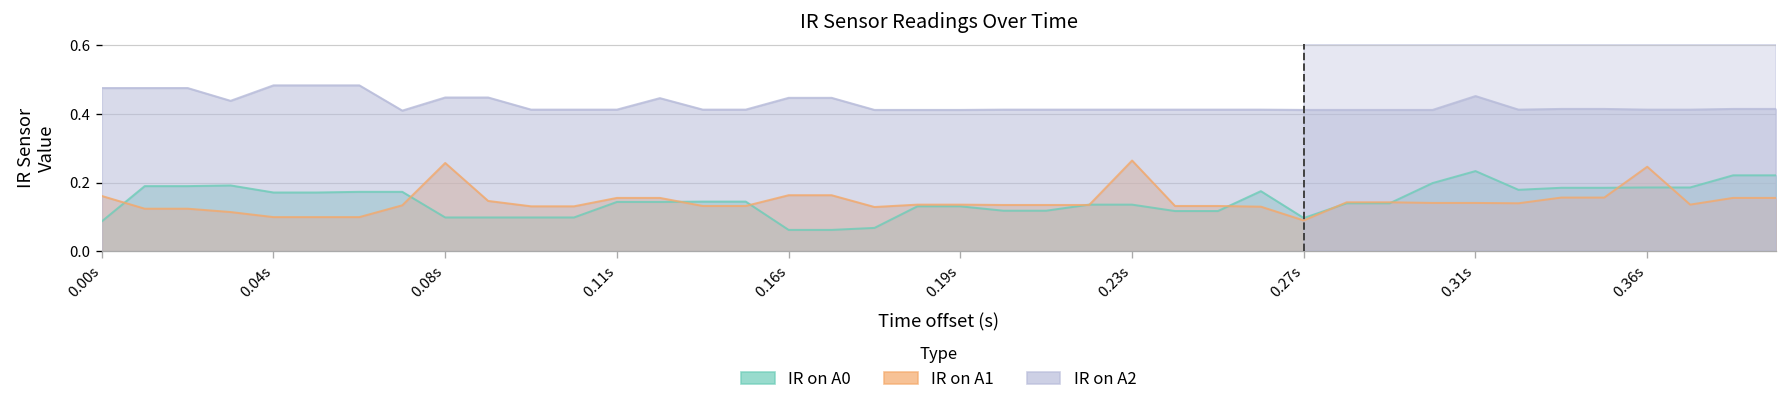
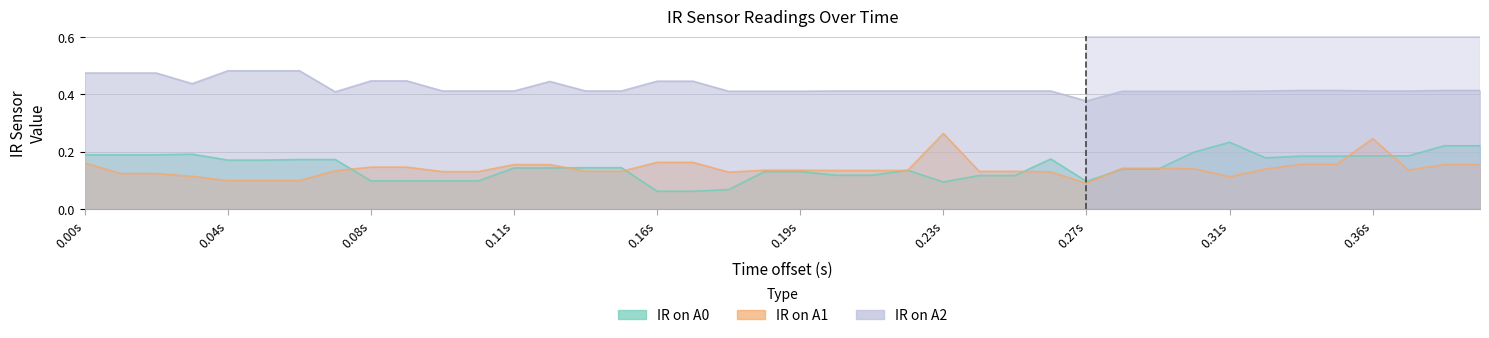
  {
    "IR on A0": {
-     "0.00s": 0.09,
+     "0.00s": 0.19,
      "0.04s": 0.17,
      "0.08s": 0.10,
      "0.11s": 0.14,
      "0.16s": 0.06,
-     "0.23s": 0.14,
+     "0.23s": 0.09,
      "0.31s": 0.23,
      "0.36s": 0.19
    },
    "IR on A1": {
      "0.00s": 0.16,
      "0.04s": 0.10,
-     "0.08s": 0.26,
+     "0.08s": 0.15,
      "0.11s": 0.16,
      "0.16s": 0.16,
      "0.23s": 0.26,
-     "0.31s": 0.14,
+     "0.31s": 0.11,
      "0.36s": 0.25
    },
    "IR on A2": {
      "0.00s": 0.47,
      "0.04s": 0.48,
      "0.08s": 0.45,
      "0.11s": 0.41,
      "0.16s": 0.45,
      "0.19s": 0.41,
      "0.23s": 0.41,
-     "0.27s": 0.41,
-     "0.31s": 0.45,
+     "0.27s": 0.38,
+     "0.31s": 0.41,
      "0.36s": 0.41
    }
  }
